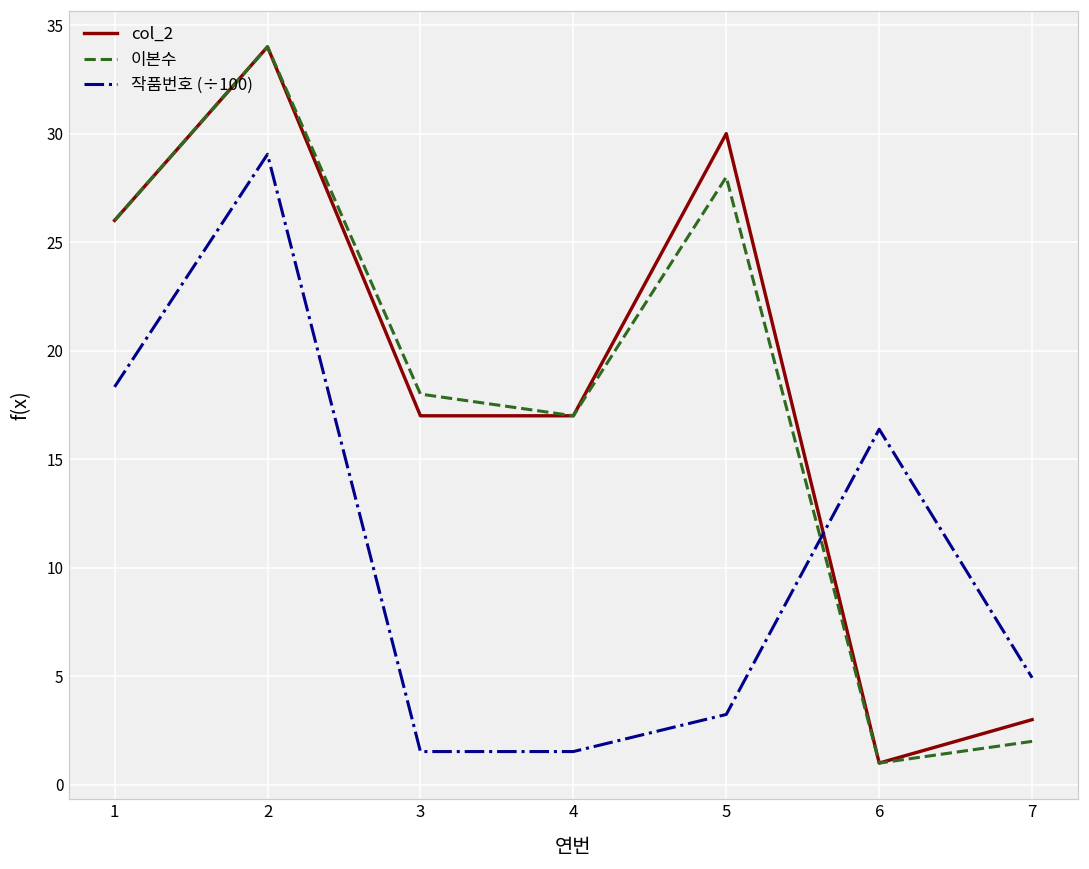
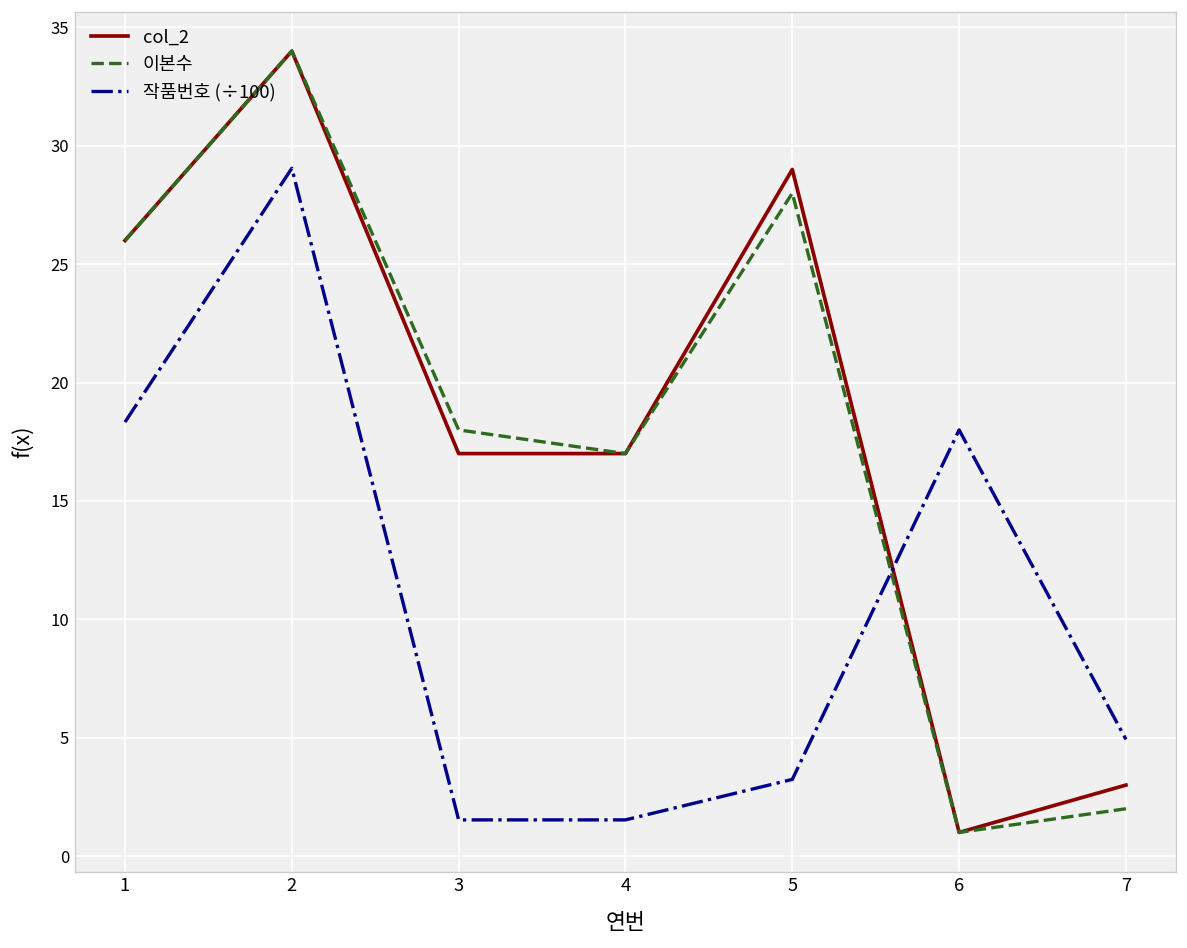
  {
    "col_2": {
      "3": 17,
-     "5": 30,
+     "5": 29,
      "7": 3
    },
    "이본수": {
      "3": 18.0,
      "5": 28.0,
      "7": 2.0
    },
    "작품번호 (÷100)": {
      "1": 18.3,
      "2": 29.1,
      "3": 1.5,
      "4": 1.5,
      "5": 3.2,
-     "6": 16.4,
+     "6": 18.0,
      "7": 4.9
    }
  }
